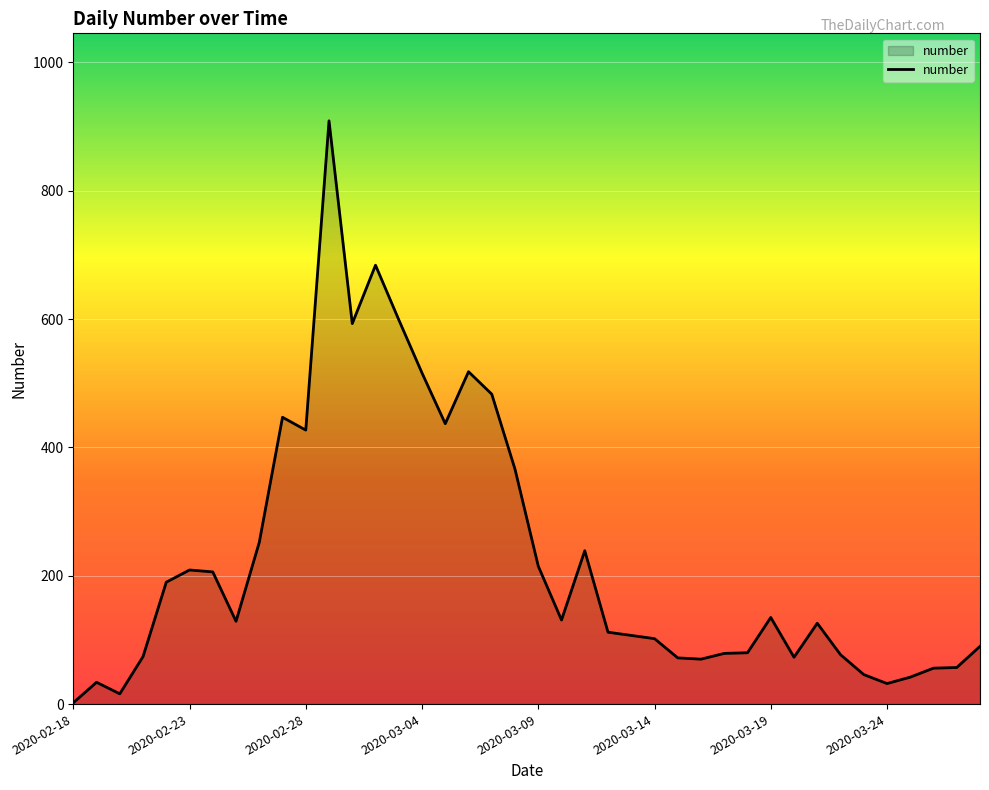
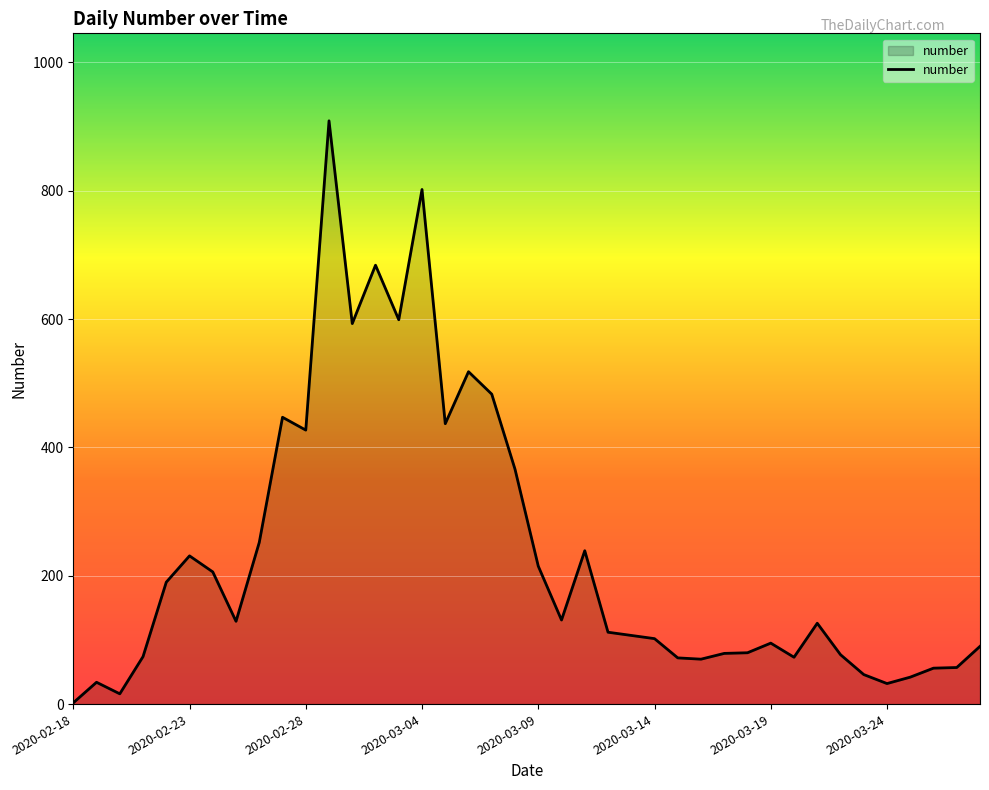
  {
    "2020-02-18": 0,
-   "2020-02-23": 210,
+   "2020-02-23": 230,
    "2020-02-28": 430,
-   "2020-03-04": 520,
+   "2020-03-04": 800,
    "2020-03-09": 220,
    "2020-03-14": 100,
-   "2020-03-19": 140,
+   "2020-03-19": 100,
    "2020-03-24": 30
  }
